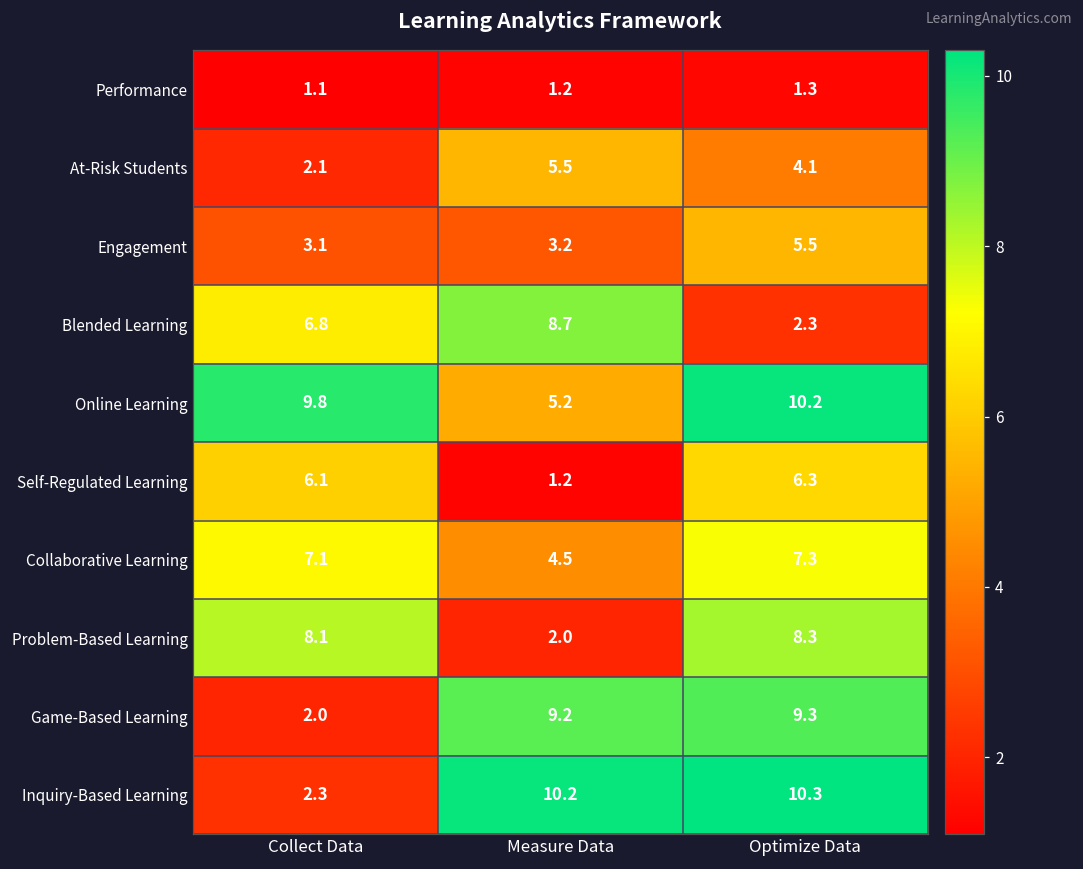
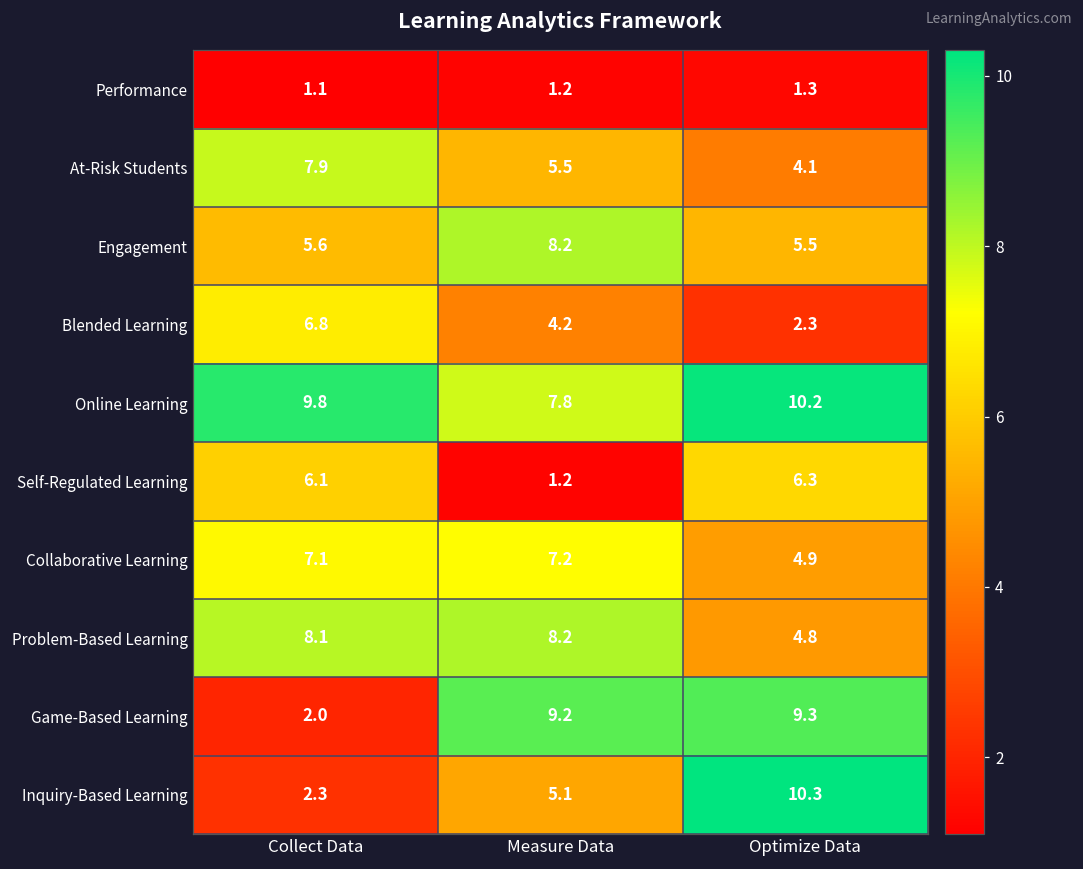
  {
    "Performance": {
      "Collect Data": 1.1,
      "Measure Data": 1.2,
      "Optimize Data": 1.3
    },
    "At-Risk Students": {
-     "Collect Data": 2.1,
+     "Collect Data": 7.9,
      "Measure Data": 5.5,
      "Optimize Data": 4.1
    },
    "Engagement": {
-     "Collect Data": 3.1,
-     "Measure Data": 3.2,
+     "Collect Data": 5.6,
+     "Measure Data": 8.2,
      "Optimize Data": 5.5
    },
    "Blended Learning": {
      "Collect Data": 6.8,
-     "Measure Data": 8.7,
+     "Measure Data": 4.2,
      "Optimize Data": 2.3
    },
    "Online Learning": {
      "Collect Data": 9.8,
-     "Measure Data": 5.2,
+     "Measure Data": 7.8,
      "Optimize Data": 10.2
    },
    "Self-Regulated Learning": {
      "Collect Data": 6.1,
      "Measure Data": 1.2,
      "Optimize Data": 6.3
    },
    "Collaborative Learning": {
      "Collect Data": 7.1,
-     "Measure Data": 4.5,
-     "Optimize Data": 7.3
+     "Measure Data": 7.2,
+     "Optimize Data": 4.9
    },
    "Problem-Based Learning": {
      "Collect Data": 8.1,
-     "Measure Data": 2.0,
-     "Optimize Data": 8.3
+     "Measure Data": 8.2,
+     "Optimize Data": 4.8
    },
    "Game-Based Learning": {
      "Collect Data": 2.0,
      "Measure Data": 9.2,
      "Optimize Data": 9.3
    },
    "Inquiry-Based Learning": {
      "Collect Data": 2.3,
-     "Measure Data": 10.2,
+     "Measure Data": 5.1,
      "Optimize Data": 10.3
    }
  }
